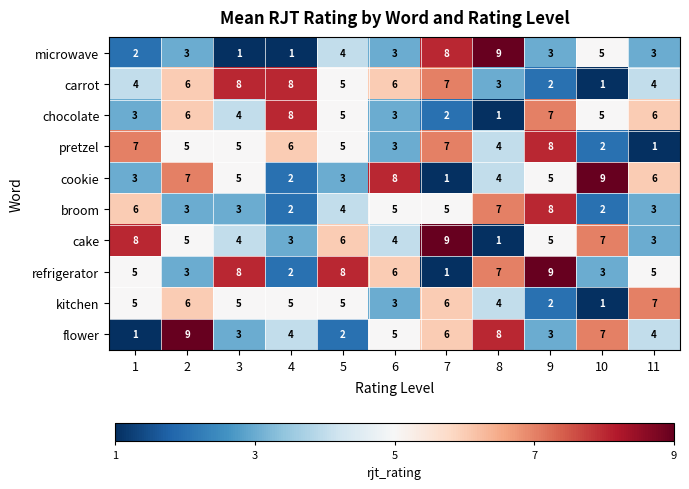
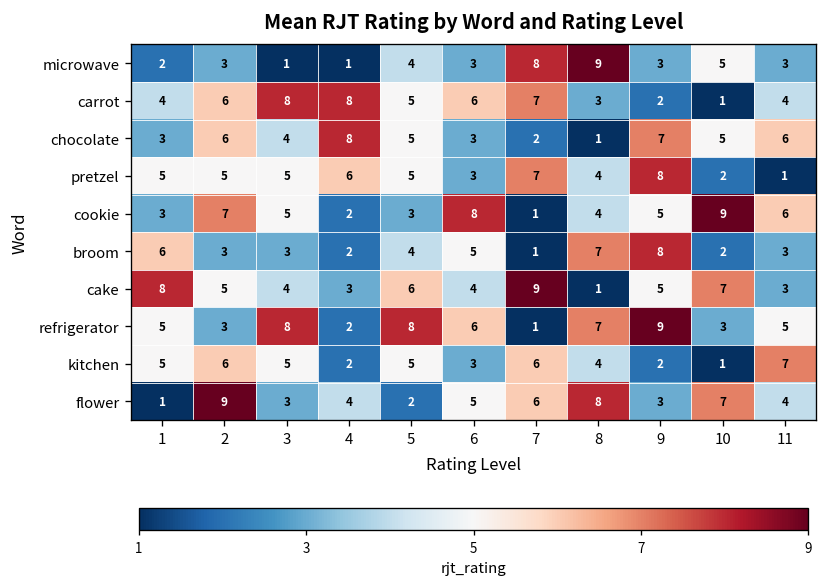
  {
    "microwave": {
      "1": 2,
      "2": 3,
      "3": 1,
      "4": 1,
      "5": 4,
      "6": 3,
      "7": 8,
      "8": 9,
      "9": 3,
      "10": 5,
      "11": 3
    },
    "carrot": {
      "1": 4,
      "2": 6,
      "3": 8,
      "4": 8,
      "5": 5,
      "6": 6,
      "7": 7,
      "8": 3,
      "9": 2,
      "10": 1,
      "11": 4
    },
    "chocolate": {
      "1": 3,
      "2": 6,
      "3": 4,
      "4": 8,
      "5": 5,
      "6": 3,
      "7": 2,
      "8": 1,
      "9": 7,
      "10": 5,
      "11": 6
    },
    "pretzel": {
-     "1": 7,
+     "1": 5,
      "2": 5,
      "3": 5,
      "4": 6,
      "5": 5,
      "6": 3,
      "7": 7,
      "8": 4,
      "9": 8,
      "10": 2,
      "11": 1
    },
    "cookie": {
      "1": 3,
      "2": 7,
      "3": 5,
      "4": 2,
      "5": 3,
      "6": 8,
      "7": 1,
      "8": 4,
      "9": 5,
      "10": 9,
      "11": 6
    },
    "broom": {
      "1": 6,
      "2": 3,
      "3": 3,
      "4": 2,
      "5": 4,
      "6": 5,
-     "7": 5,
+     "7": 1,
      "8": 7,
      "9": 8,
      "10": 2,
      "11": 3
    },
    "cake": {
      "1": 8,
      "2": 5,
      "3": 4,
      "4": 3,
      "5": 6,
      "6": 4,
      "7": 9,
      "8": 1,
      "9": 5,
      "10": 7,
      "11": 3
    },
    "refrigerator": {
      "1": 5,
      "2": 3,
      "3": 8,
      "4": 2,
      "5": 8,
      "6": 6,
      "7": 1,
      "8": 7,
      "9": 9,
      "10": 3,
      "11": 5
    },
    "kitchen": {
      "1": 5,
      "2": 6,
      "3": 5,
-     "4": 5,
+     "4": 2,
      "5": 5,
      "6": 3,
      "7": 6,
      "8": 4,
      "9": 2,
      "10": 1,
      "11": 7
    },
    "flower": {
      "1": 1,
      "2": 9,
      "3": 3,
      "4": 4,
      "5": 2,
      "6": 5,
      "7": 6,
      "8": 8,
      "9": 3,
      "10": 7,
      "11": 4
    }
  }
